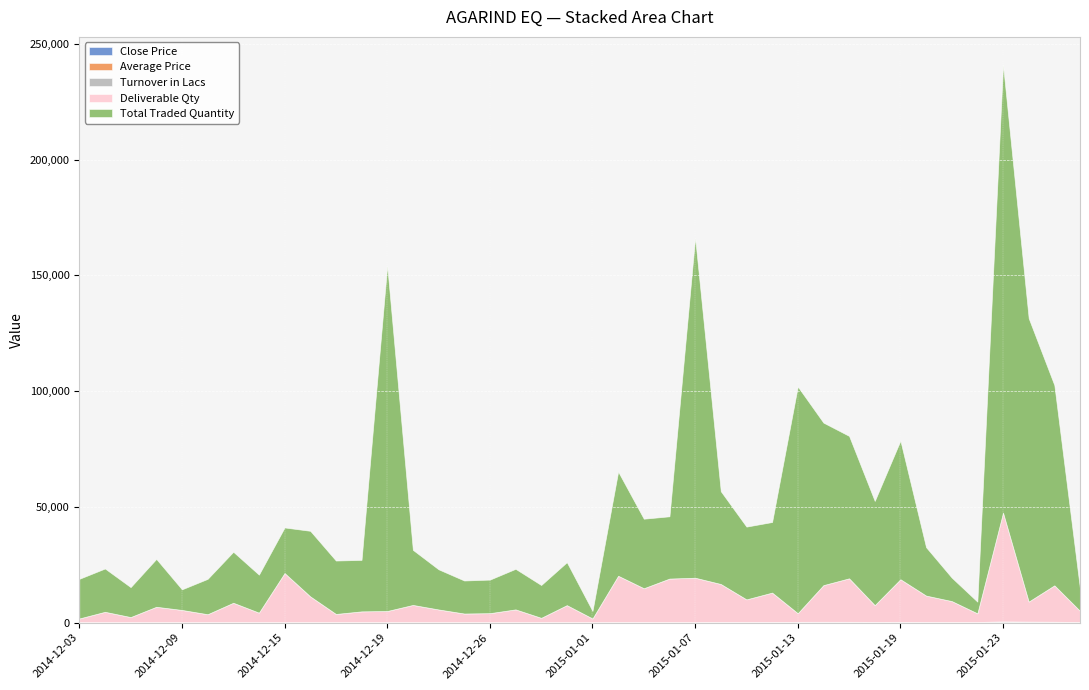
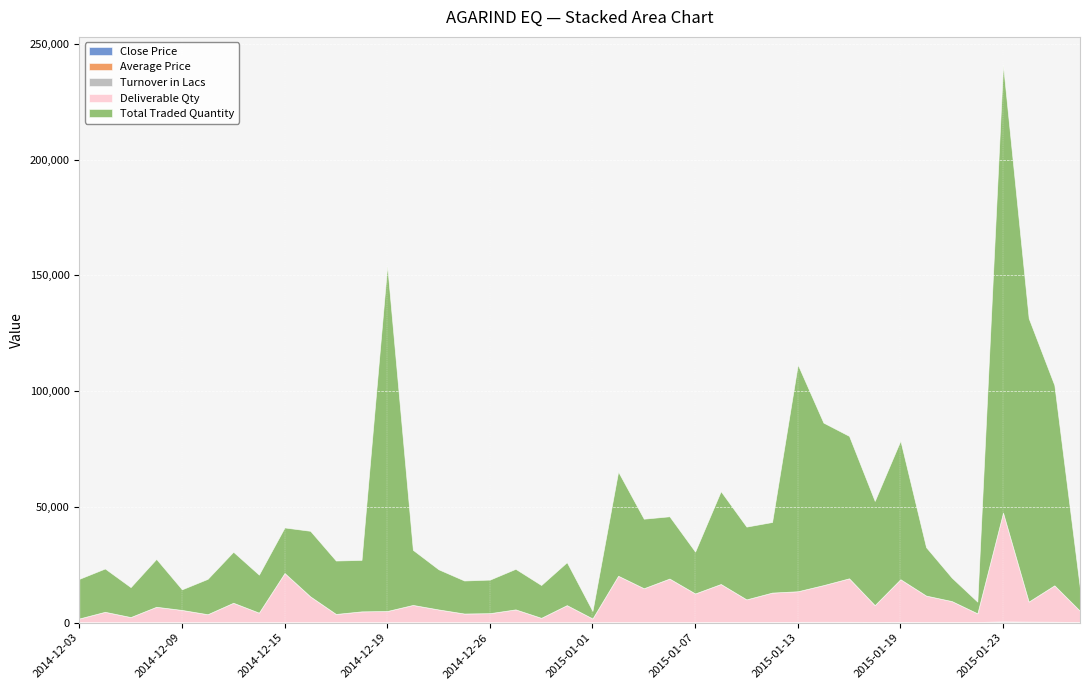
  {
    "Deliverable Qty": {
      "2014-12-03": "2,000",
      "2014-12-09": "5,000",
      "2014-12-15": "21,000",
      "2014-12-19": "5,000",
      "2014-12-26": "4,000",
      "2015-01-01": "2,000",
-     "2015-01-07": "19,000",
-     "2015-01-13": "4,000",
+     "2015-01-07": "12,000",
+     "2015-01-13": "13,000",
      "2015-01-19": "18,000",
      "2015-01-23": "47,000"
    },
    "Total Traded Quantity": {
      "2014-12-03": "17,000",
      "2014-12-09": "9,000",
      "2014-12-15": "20,000",
      "2014-12-19": "149,000",
      "2014-12-26": "14,000",
      "2015-01-01": "3,000",
-     "2015-01-07": "147,000",
+     "2015-01-07": "18,000",
      "2015-01-13": "98,000",
      "2015-01-19": "60,000",
      "2015-01-23": "193,000"
    }
  }
